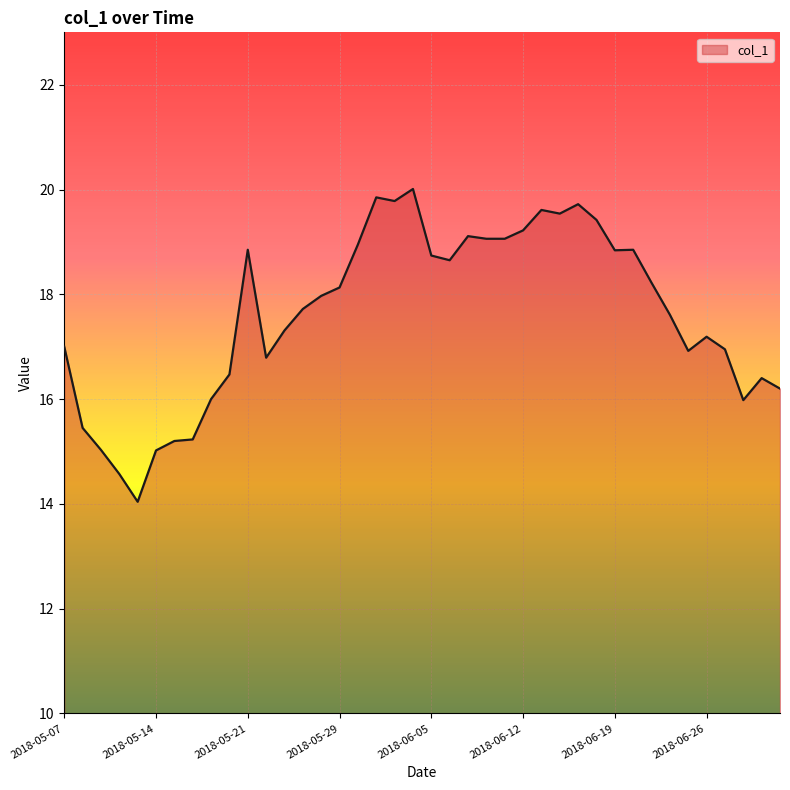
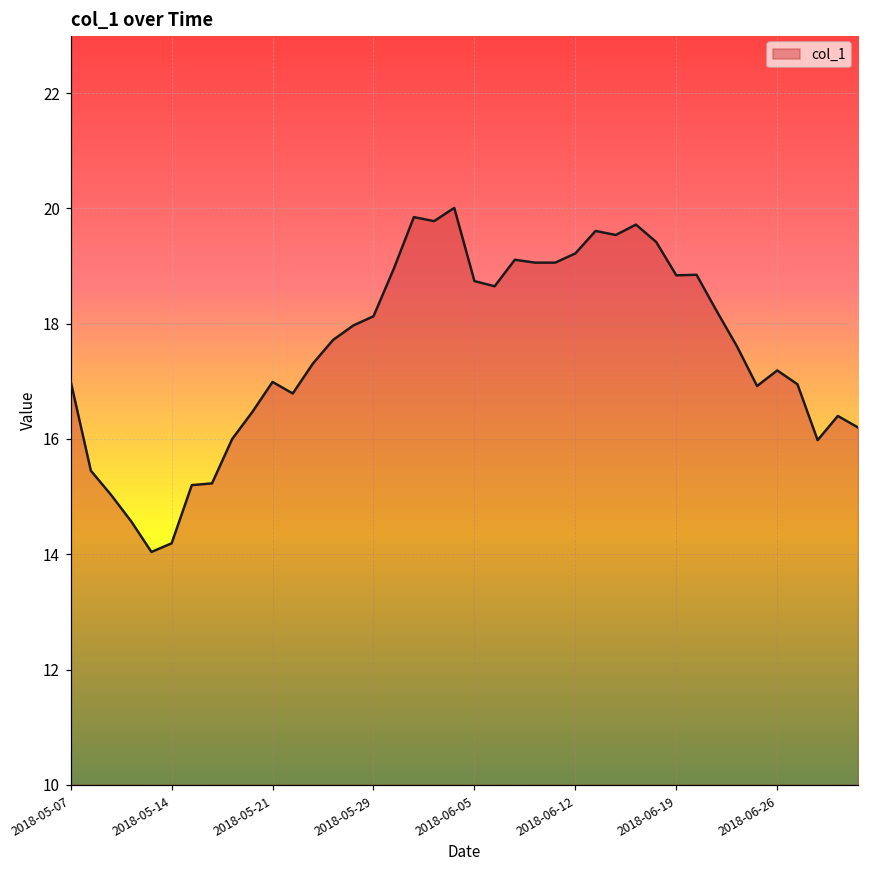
  {
    "2018-05-07": 17.0,
-   "2018-05-14": 15.0,
-   "2018-05-21": 18.9,
+   "2018-05-14": 14.2,
+   "2018-05-21": 17.0,
    "2018-05-29": 18.1,
    "2018-06-05": 18.7,
    "2018-06-12": 19.2,
    "2018-06-19": 18.8,
    "2018-06-26": 17.2
  }
